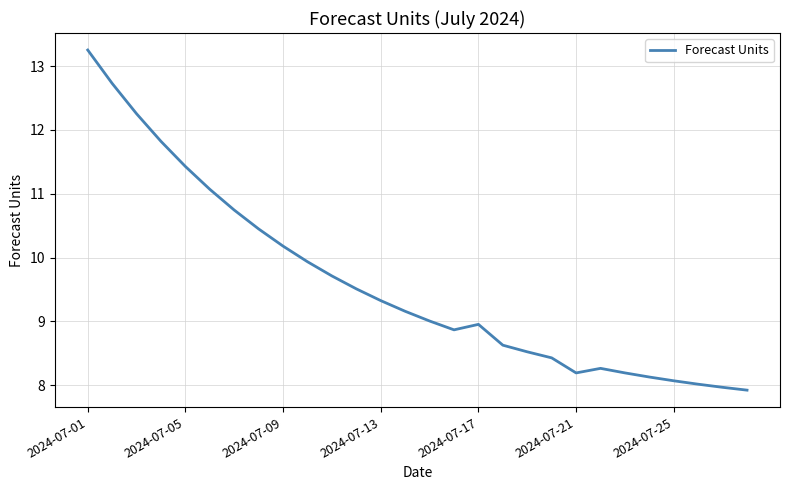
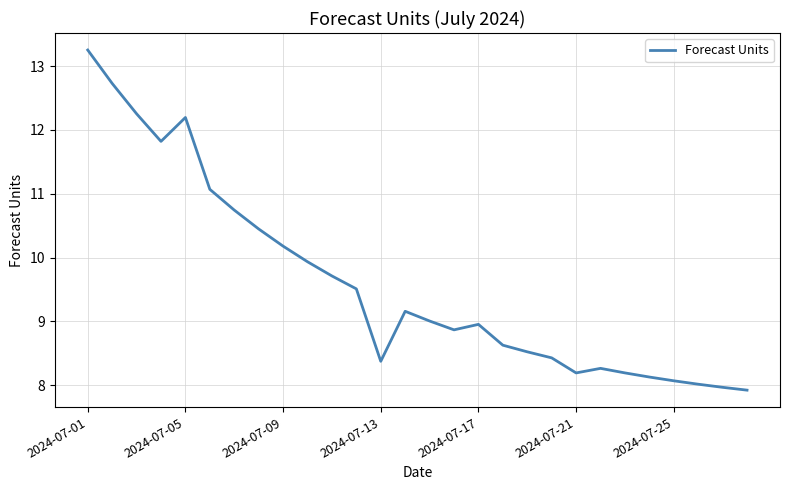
  {
    "2024-07-01": 13.3,
-   "2024-07-05": 11.4,
+   "2024-07-05": 12.2,
    "2024-07-09": 10.2,
-   "2024-07-13": 9.3,
+   "2024-07-13": 8.4,
    "2024-07-17": 9.0,
    "2024-07-21": 8.2,
    "2024-07-25": 8.1
  }
